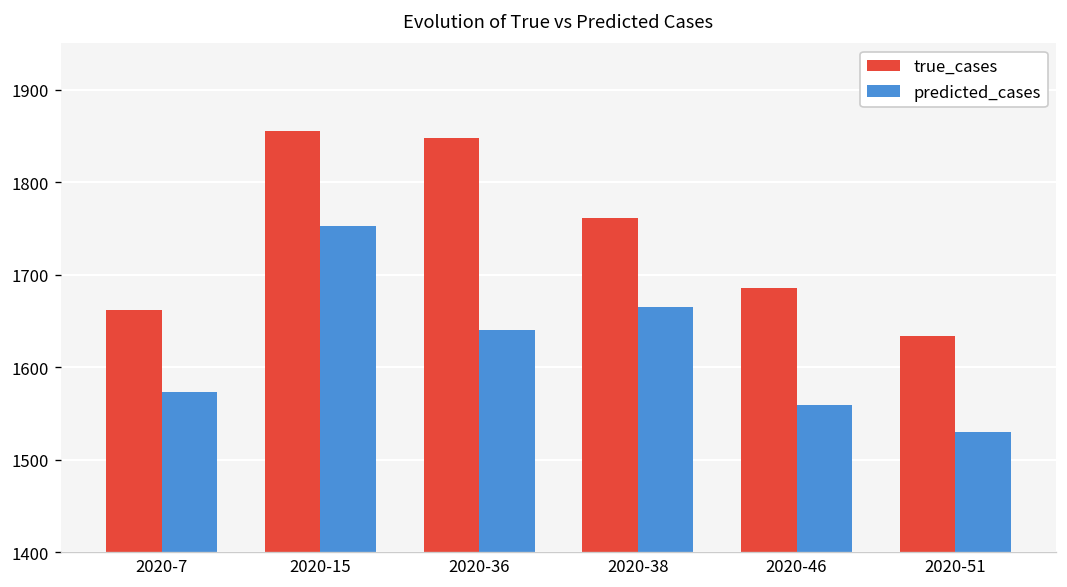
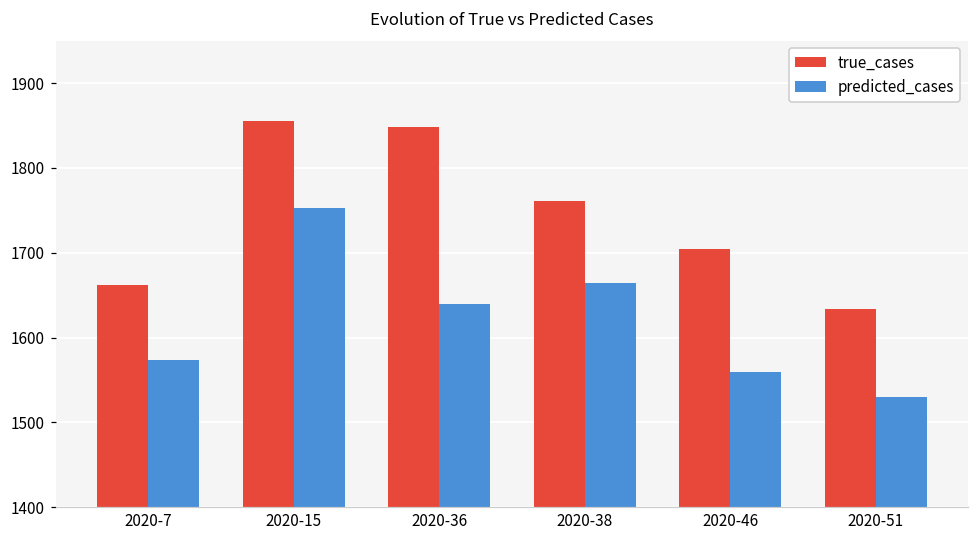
  {
    "true_cases": {
      "2020-7": 1660,
      "2020-15": 1860,
      "2020-36": 1850,
      "2020-38": 1760,
-     "2020-46": 1690,
+     "2020-46": 1700,
      "2020-51": 1630
    },
    "predicted_cases": {
      "2020-7": 1570,
      "2020-15": 1750,
      "2020-36": 1640,
      "2020-38": 1660,
      "2020-46": 1560,
      "2020-51": 1530
    }
  }
